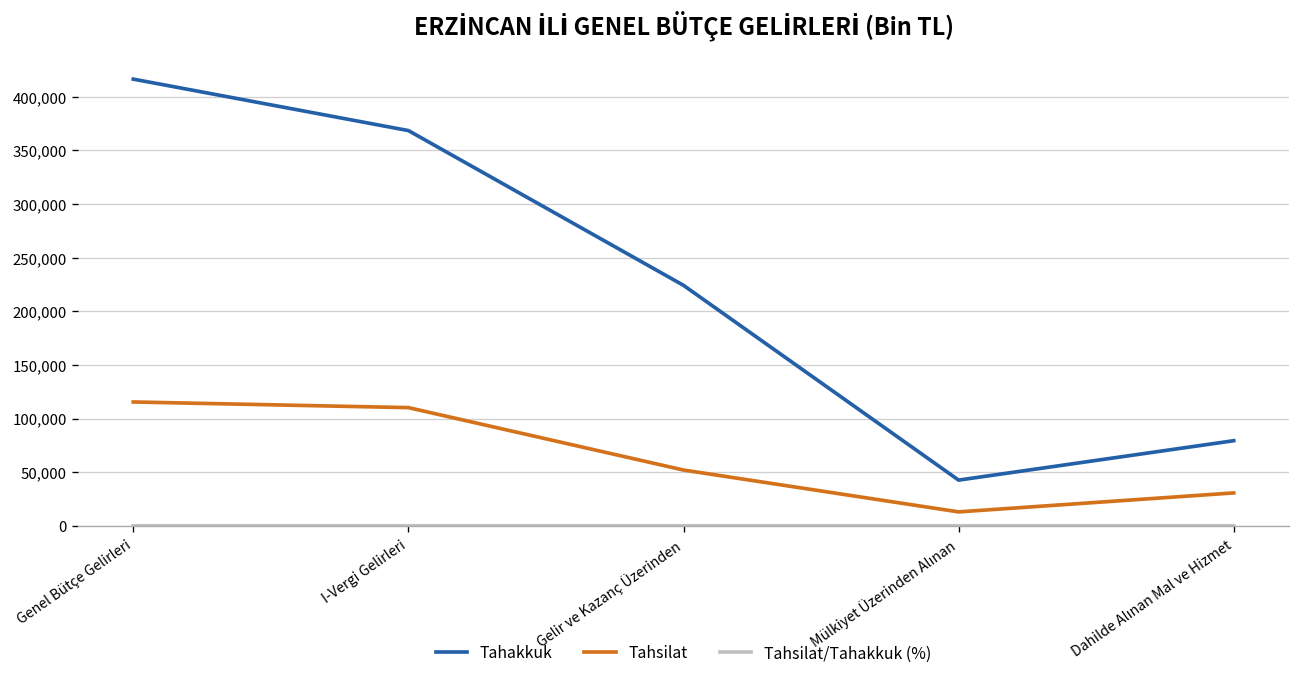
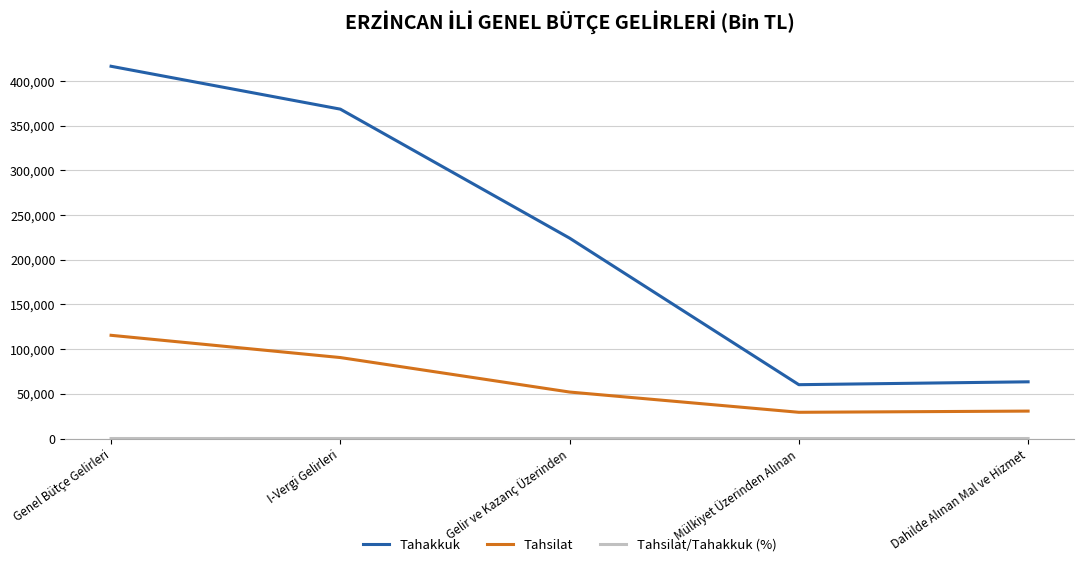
  {
    "Tahakkuk": {
      "Genel Bütçe Gelirleri": "420,000",
      "I-Vergi Gelirleri": "370,000",
      "Gelir ve Kazanç Üzerinden": "220,000",
-     "Mülkiyet Üzerinden Alınan": "40,000",
-     "Dahilde Alınan Mal ve Hizmet": "80,000"
+     "Mülkiyet Üzerinden Alınan": "60,000",
+     "Dahilde Alınan Mal ve Hizmet": "60,000"
    },
    "Tahsilat": {
      "Genel Bütçe Gelirleri": "120,000",
-     "I-Vergi Gelirleri": "110,000",
+     "I-Vergi Gelirleri": "90,000",
      "Gelir ve Kazanç Üzerinden": "50,000",
-     "Mülkiyet Üzerinden Alınan": "10,000",
+     "Mülkiyet Üzerinden Alınan": "30,000",
      "Dahilde Alınan Mal ve Hizmet": "30,000"
    },
    "Tahsilat/Tahakkuk (%)": {
      "Genel Bütçe Gelirleri": "0",
      "I-Vergi Gelirleri": "0",
      "Gelir ve Kazanç Üzerinden": "0",
      "Mülkiyet Üzerinden Alınan": "0",
      "Dahilde Alınan Mal ve Hizmet": "0"
    }
  }
